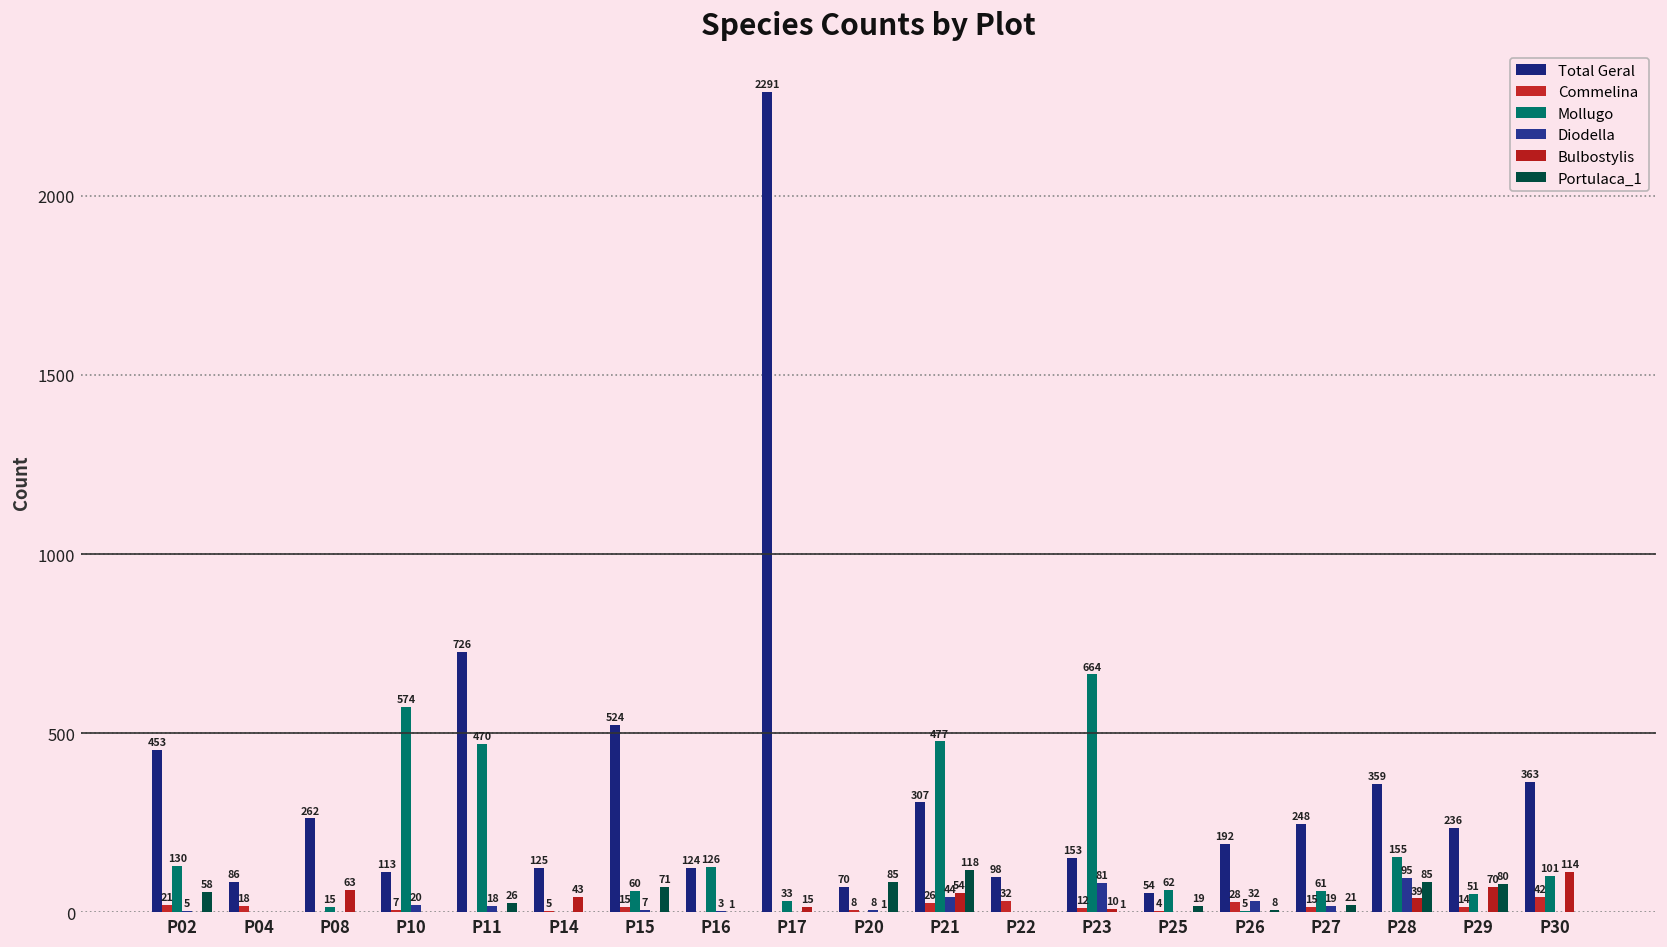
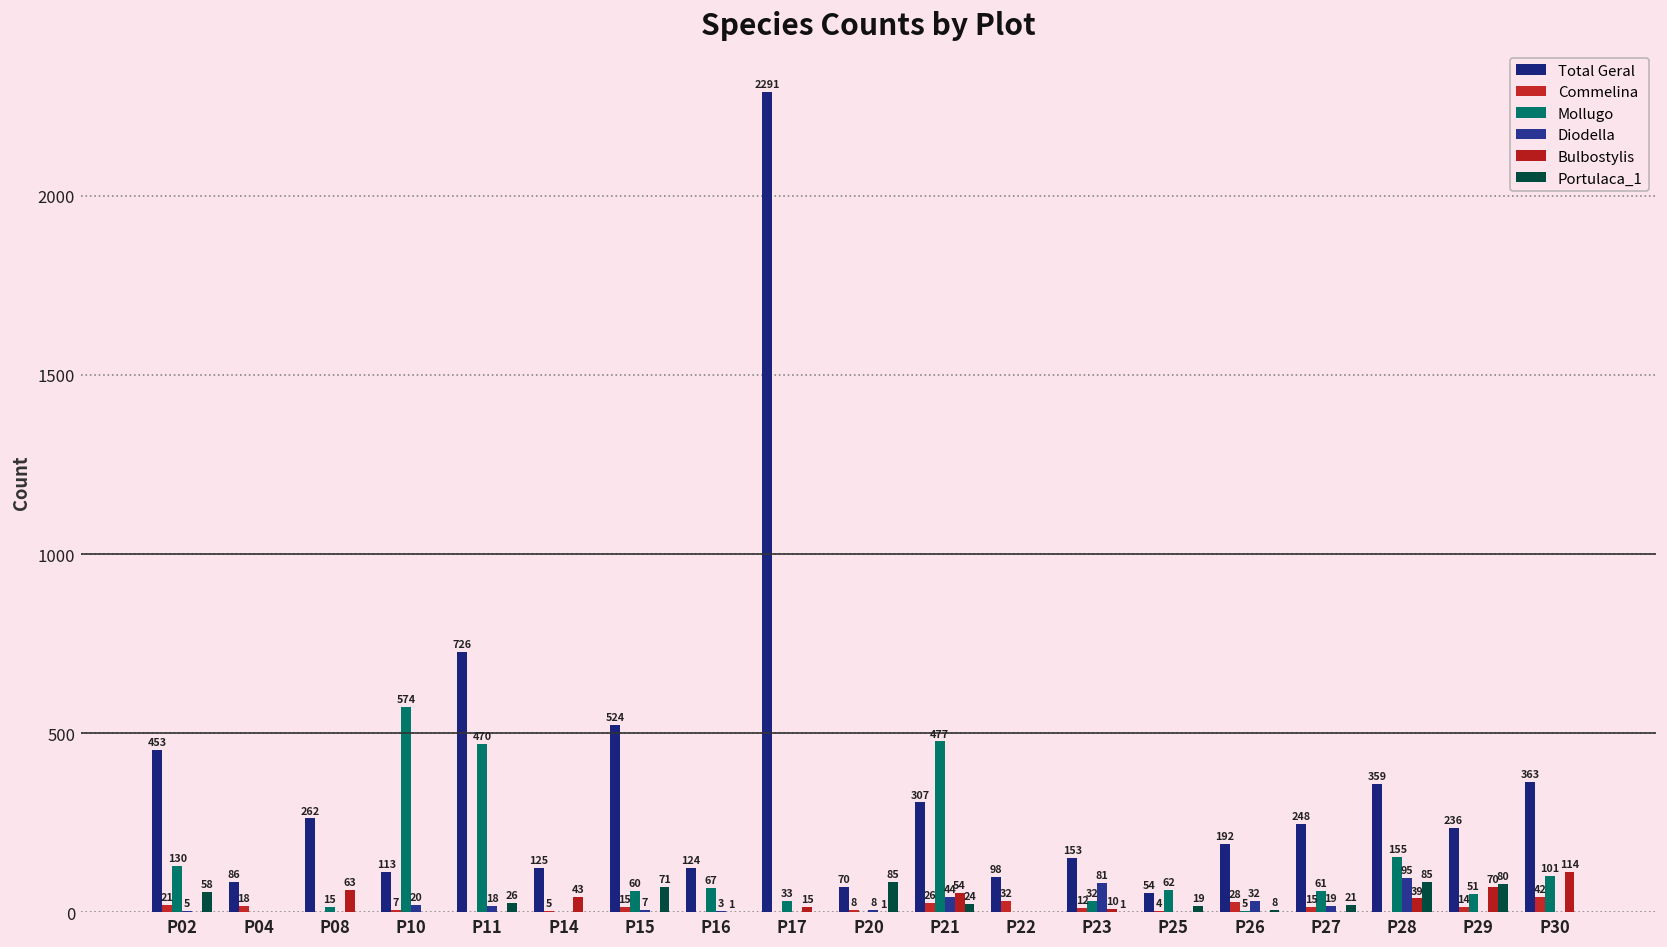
  {
    "Mollugo": {
      "P02": 130,
      "P08": 15,
      "P10": 574,
      "P11": 470,
      "P15": 60,
-     "P16": 126,
+     "P16": 67,
      "P17": 33,
      "P21": 477,
-     "P23": 664,
+     "P23": 32,
      "P25": 62,
      "P26": 5,
      "P27": 61,
      "P28": 155,
      "P29": 51,
      "P30": 101
    },
    "Portulaca_1": {
      "P02": 58,
      "P11": 26,
      "P15": 71,
      "P20": 85,
-     "P21": 118,
+     "P21": 24,
      "P23": 1,
      "P25": 19,
      "P26": 8,
      "P27": 21,
      "P28": 85,
      "P29": 80
    }
  }
